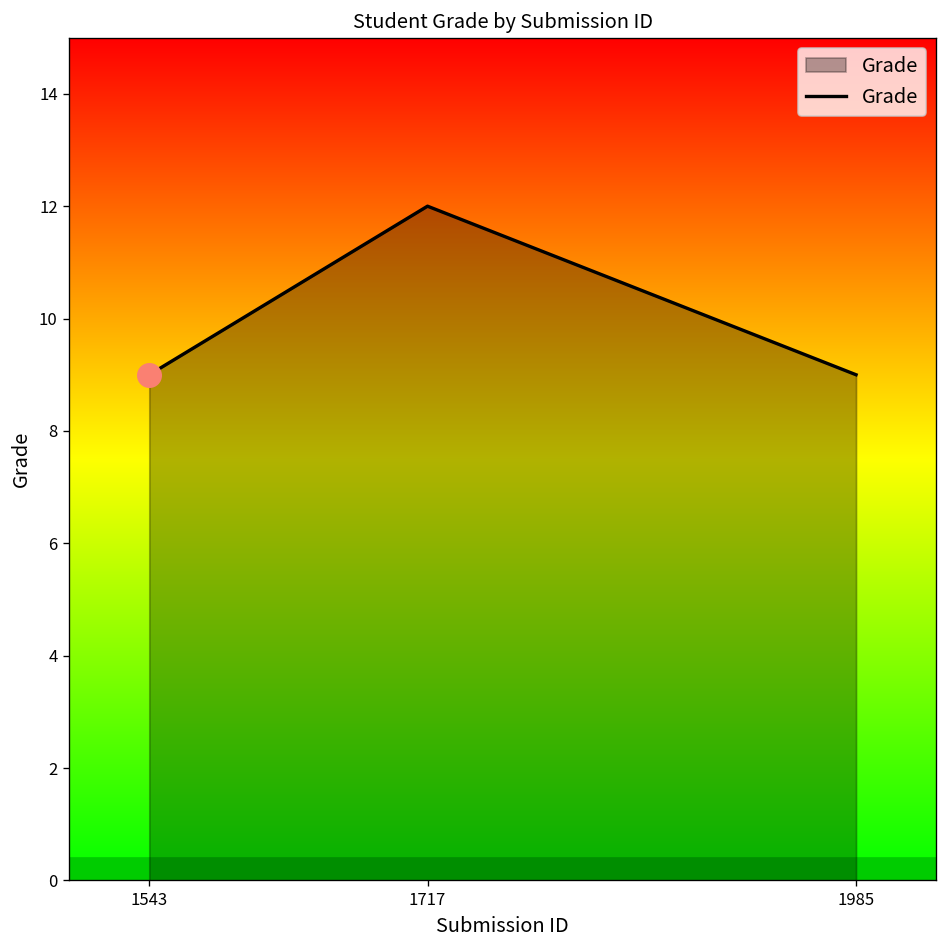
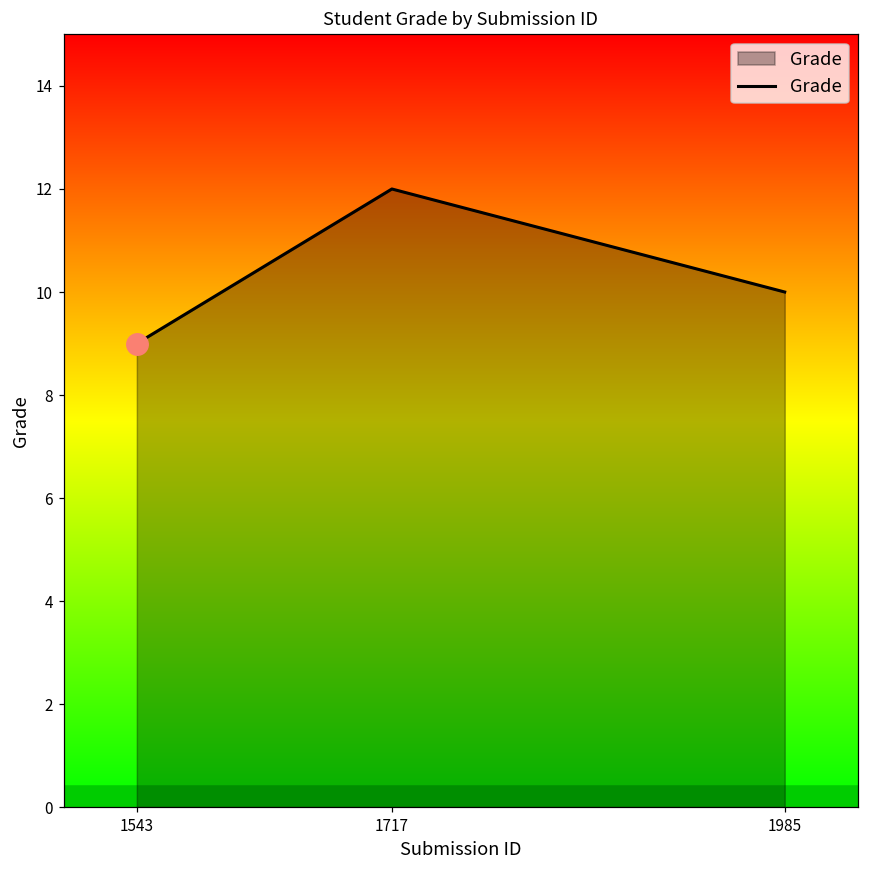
  {
    "Grade": {
      "1717": 12,
-     "1985": 9
+     "1985": 10
    }
  }
